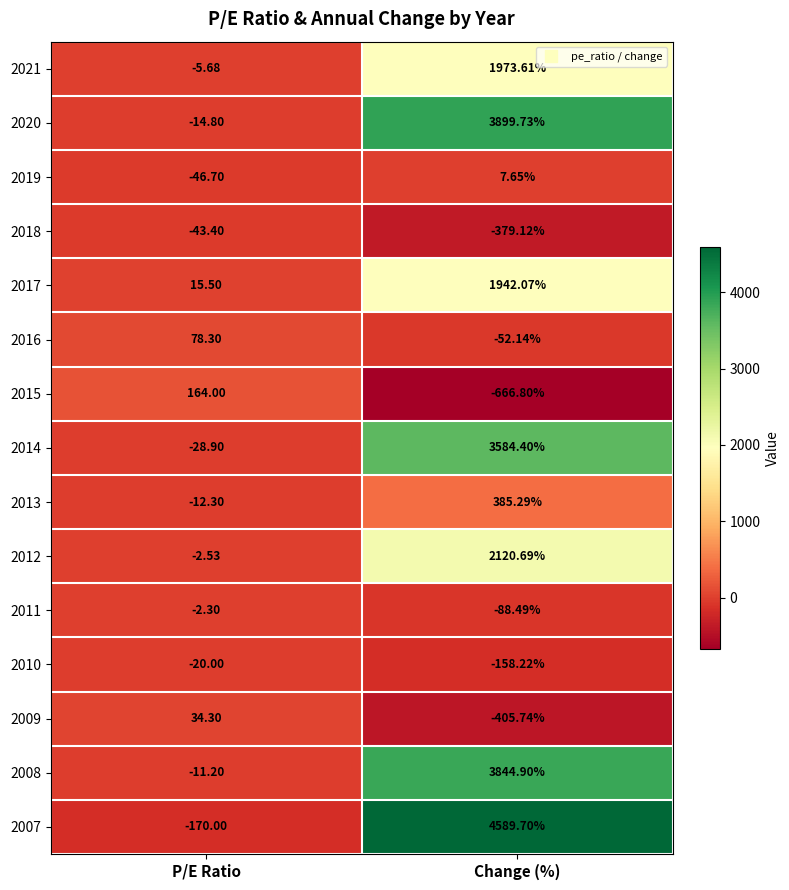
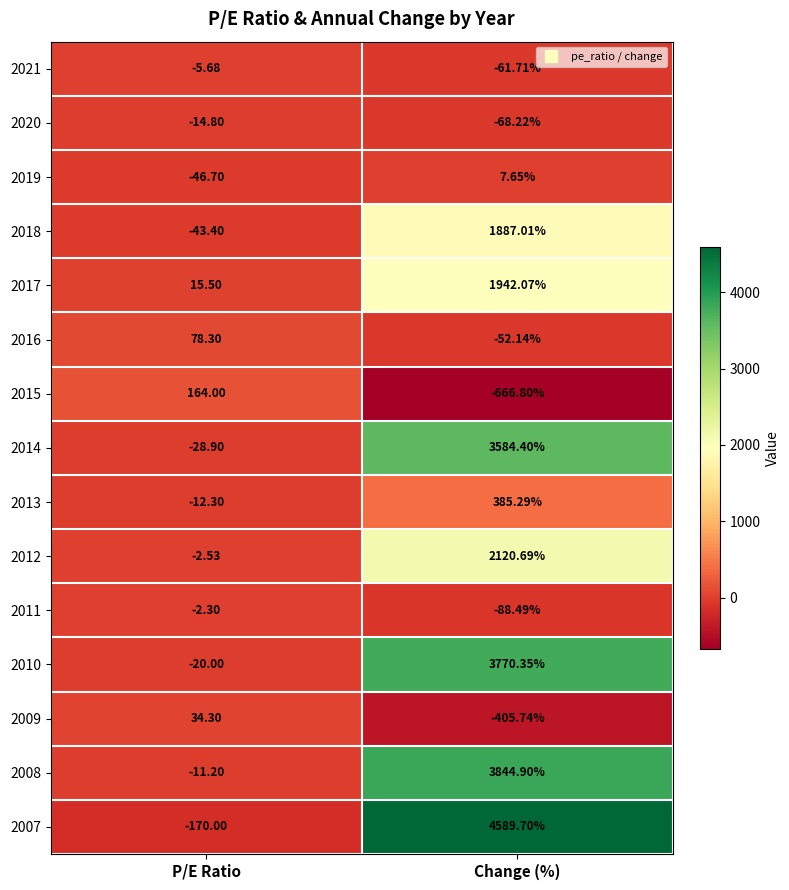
  {
    "2021": {
      "P/E Ratio": "-5.68",
-     "Change (%)": "1973.61%"
+     "Change (%)": "-61.71%"
    },
    "2020": {
      "P/E Ratio": "-14.80",
-     "Change (%)": "3899.73%"
+     "Change (%)": "-68.22%"
    },
    "2019": {
      "P/E Ratio": "-46.70",
      "Change (%)": "7.65%"
    },
    "2018": {
      "P/E Ratio": "-43.40",
-     "Change (%)": "-379.12%"
+     "Change (%)": "1887.01%"
    },
    "2017": {
      "P/E Ratio": "15.50",
      "Change (%)": "1942.07%"
    },
    "2016": {
      "P/E Ratio": "78.30",
      "Change (%)": "-52.14%"
    },
    "2015": {
      "P/E Ratio": "164.00",
      "Change (%)": "-666.80%"
    },
    "2014": {
      "P/E Ratio": "-28.90",
      "Change (%)": "3584.40%"
    },
    "2013": {
      "P/E Ratio": "-12.30",
      "Change (%)": "385.29%"
    },
    "2012": {
      "P/E Ratio": "-2.53",
      "Change (%)": "2120.69%"
    },
    "2011": {
      "P/E Ratio": "-2.30",
      "Change (%)": "-88.49%"
    },
    "2010": {
      "P/E Ratio": "-20.00",
-     "Change (%)": "-158.22%"
+     "Change (%)": "3770.35%"
    },
    "2009": {
      "P/E Ratio": "34.30",
      "Change (%)": "-405.74%"
    },
    "2008": {
      "P/E Ratio": "-11.20",
      "Change (%)": "3844.90%"
    },
    "2007": {
      "P/E Ratio": "-170.00",
      "Change (%)": "4589.70%"
    }
  }
